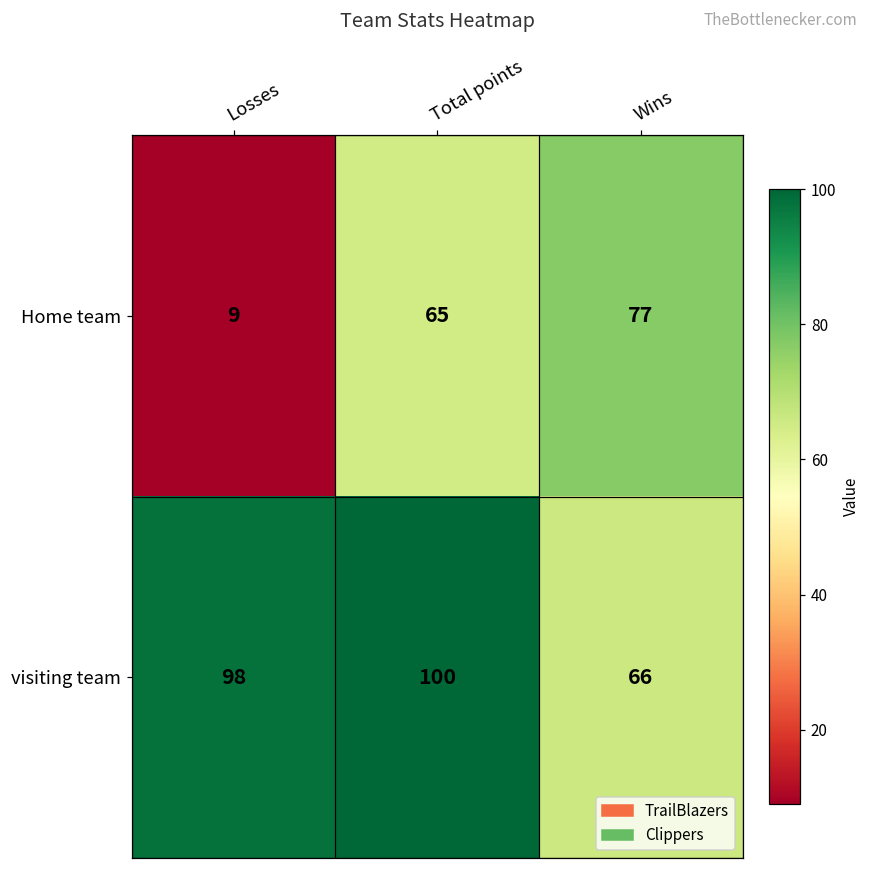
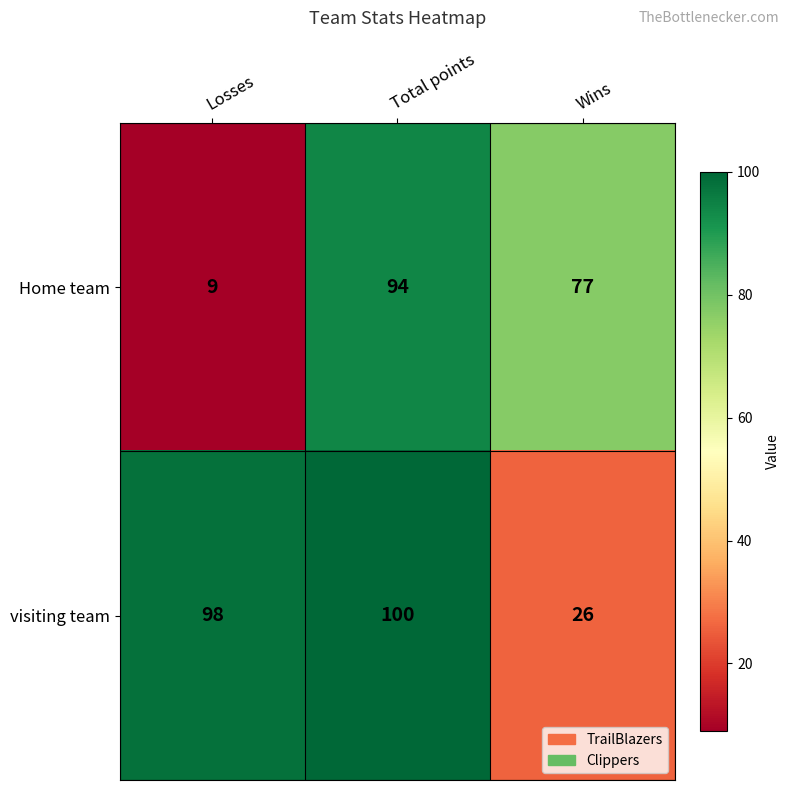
  {
    "Home team": {
      "Losses": 9,
-     "Total points": 65,
+     "Total points": 94,
      "Wins": 77
    },
    "visiting team": {
      "Losses": 98,
      "Total points": 100,
-     "Wins": 66
+     "Wins": 26
    }
  }
